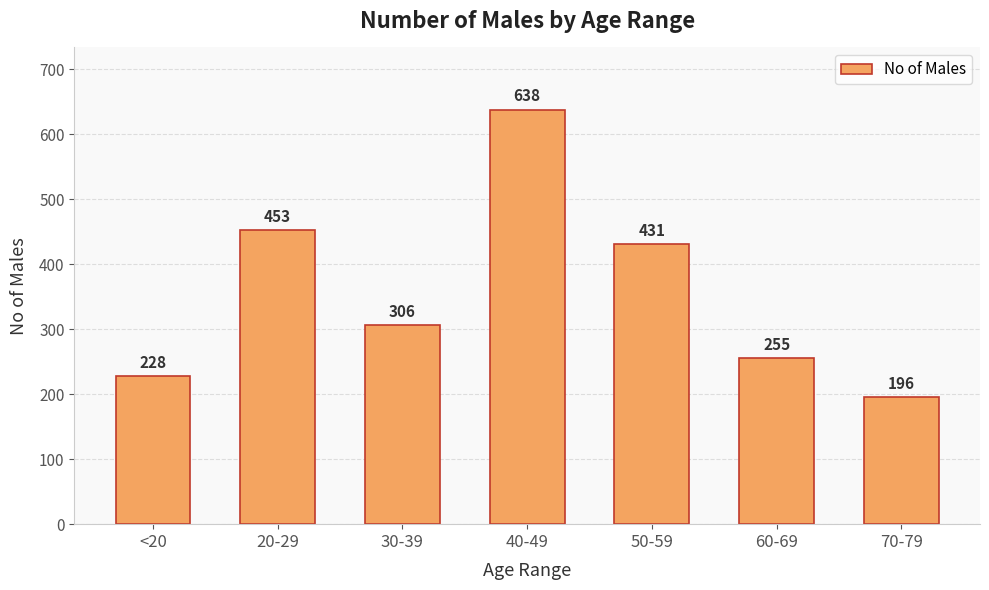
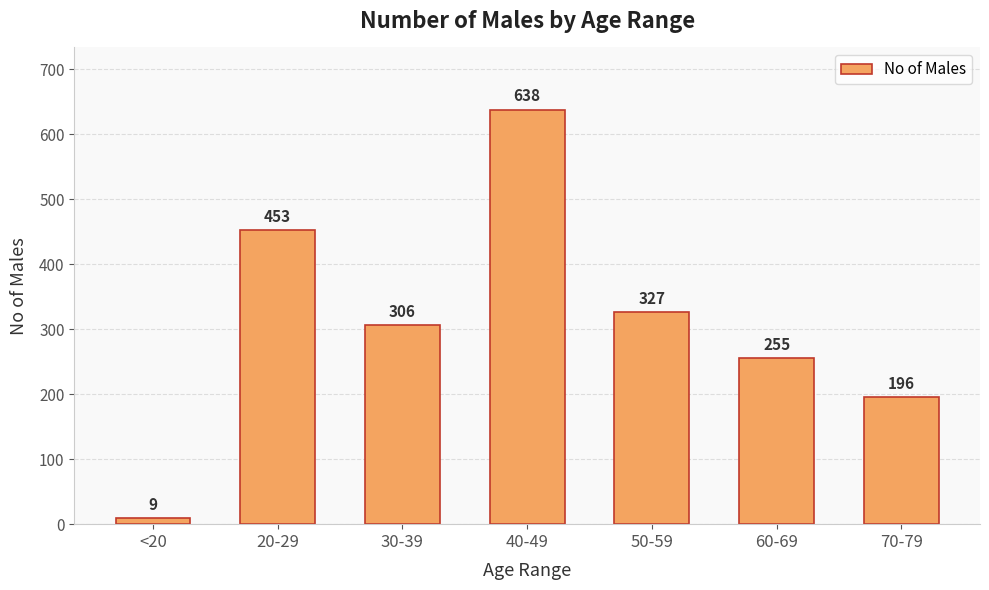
  {
-   "<20": 228,
+   "<20": 9,
    "20-29": 453,
    "30-39": 306,
    "40-49": 638,
-   "50-59": 431,
+   "50-59": 327,
    "60-69": 255,
    "70-79": 196
  }
